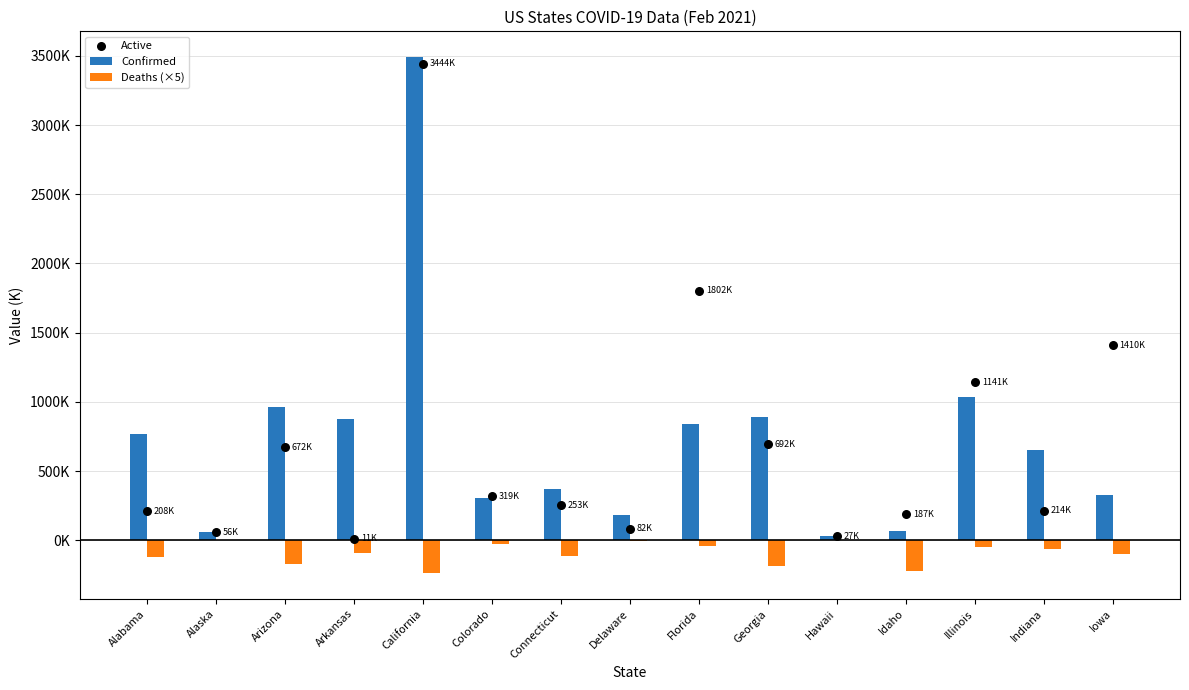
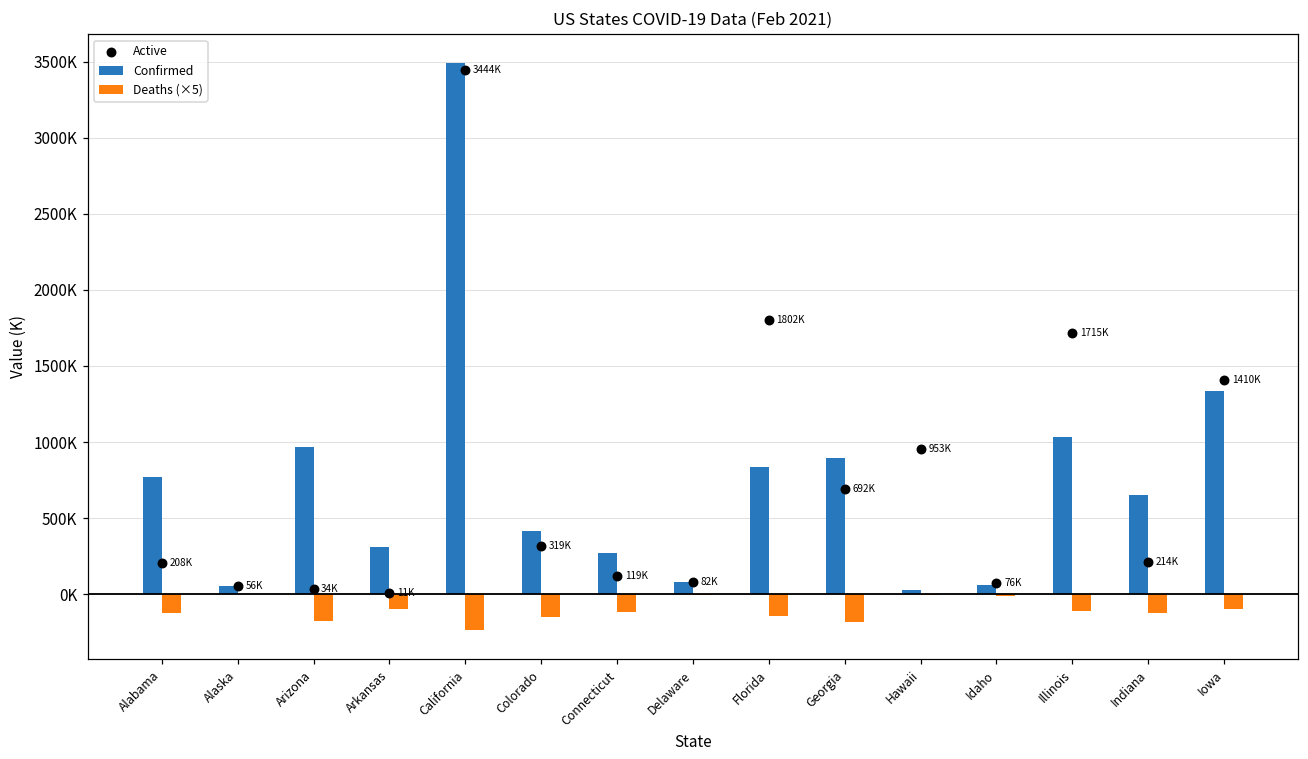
  {
    "Confirmed": {
      "Alabama": "770000",
      "Arizona": "960000",
-     "Arkansas": "880000",
-     "Colorado": "310000",
-     "Connecticut": "370000",
-     "Delaware": "180000",
+     "Arkansas": "310000",
+     "Colorado": "410000",
+     "Connecticut": "270000",
+     "Delaware": "80000",
      "Florida": "840000",
      "Georgia": "890000",
      "Hawaii": "30000",
      "Idaho": "60000",
      "Illinois": "1040000",
      "Indiana": "650000",
-     "Iowa": "330000"
+     "Iowa": "1330000"
    },
    "Active": {
-     "Arizona": "672K",
-     "Connecticut": "253K",
-     "Hawaii": "27K",
-     "Idaho": "187K",
-     "Illinois": "1141K"
+     "Arizona": "34K",
+     "Connecticut": "119K",
+     "Hawaii": "953K",
+     "Idaho": "76K",
+     "Illinois": "1715K"
    },
    "Deaths (×5)": {
      "Alabama": "-120000",
      "California": "-240000",
-     "Colorado": "-30000",
+     "Colorado": "-150000",
      "Connecticut": "-120000",
-     "Florida": "-40000",
+     "Florida": "-140000",
      "Georgia": "-180000",
-     "Idaho": "-220000",
-     "Illinois": "-50000",
-     "Indiana": "-60000",
+     "Idaho": "-10000",
+     "Illinois": "-110000",
+     "Indiana": "-120000",
      "Iowa": "-100000"
    }
  }
